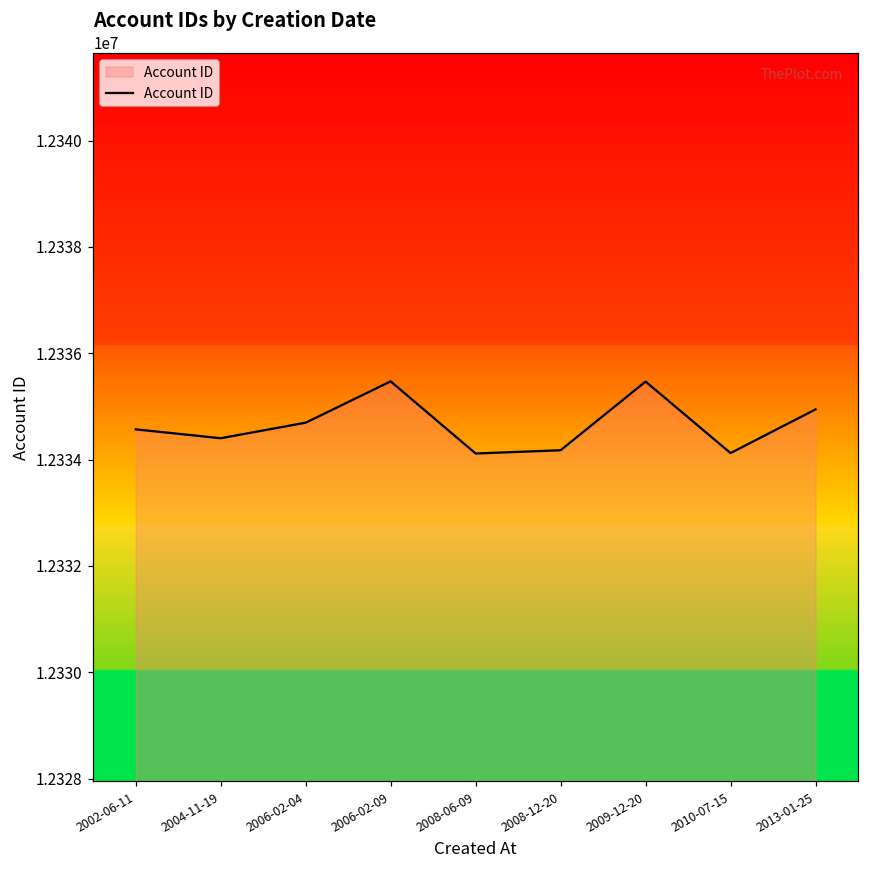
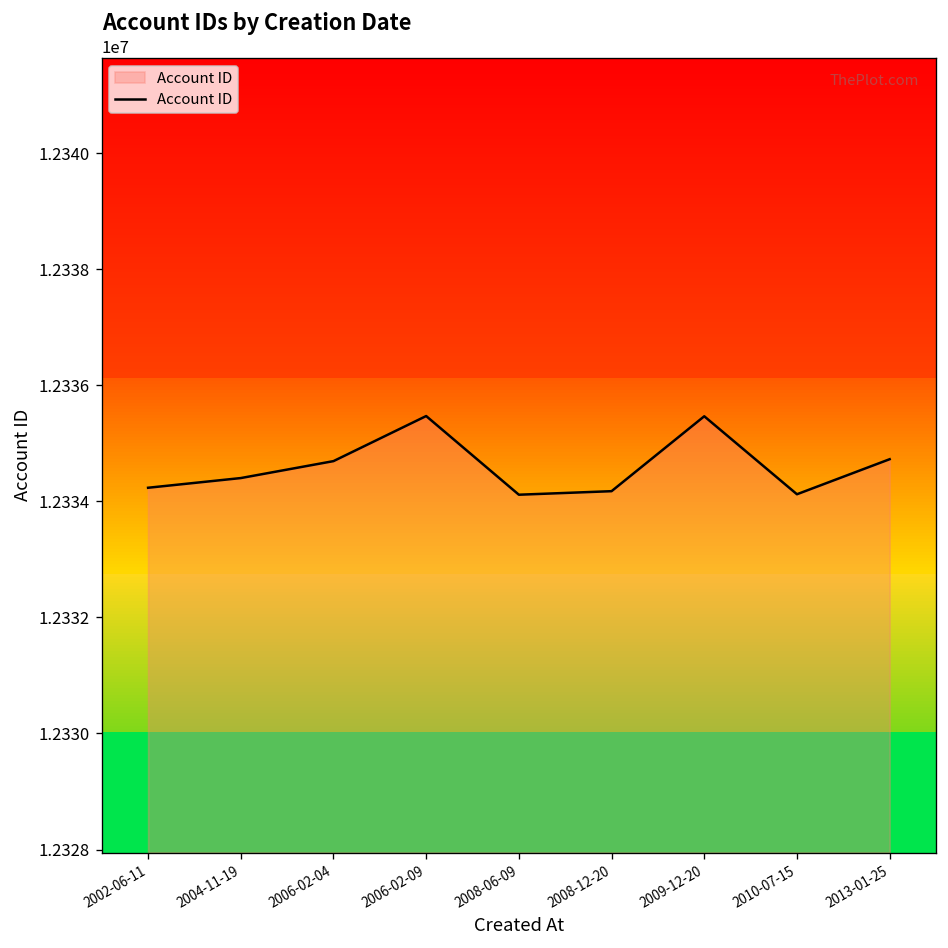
  {
-   "2002-06-11": 12334600,
+   "2002-06-11": 12334200,
    "2004-11-19": 12334400,
    "2006-02-04": 12334700,
    "2006-02-09": 12335500,
    "2008-06-09": 12334100,
    "2008-12-20": 12334200,
    "2009-12-20": 12335500,
    "2010-07-15": 12334100,
-   "2013-01-25": 12334900
+   "2013-01-25": 12334700
  }
